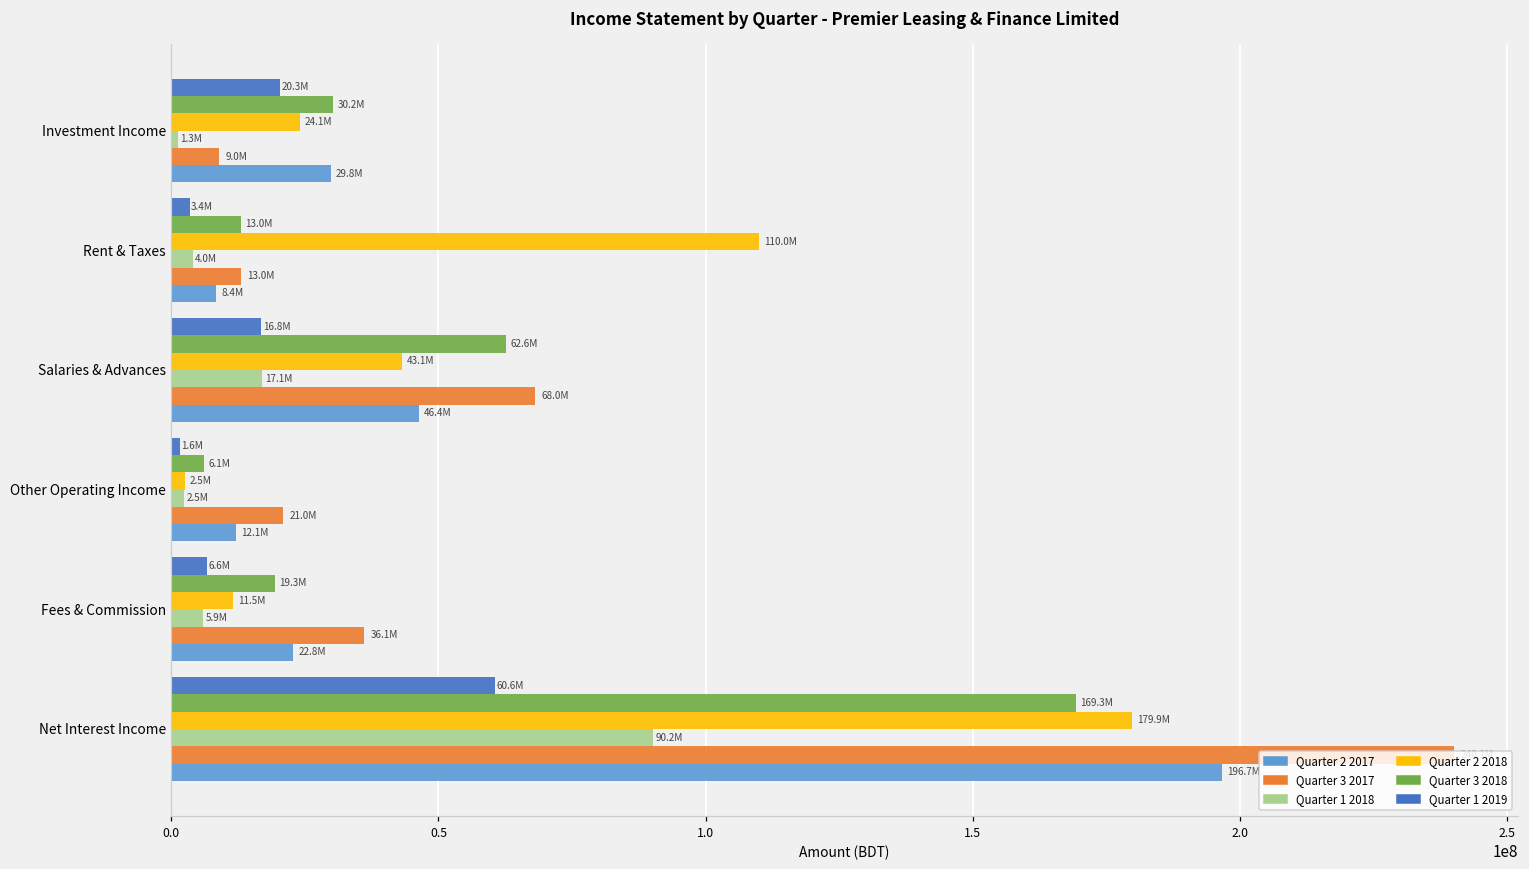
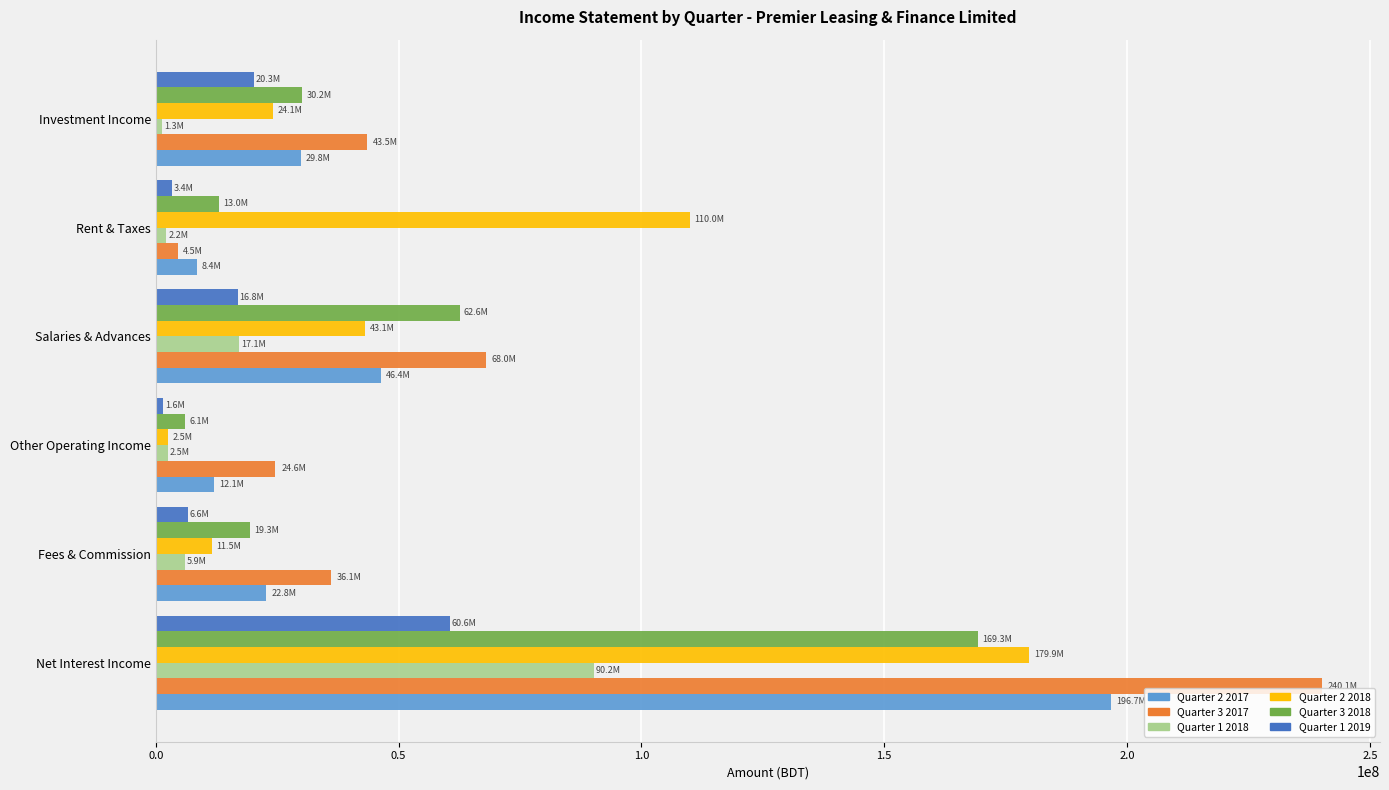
  {
    "Quarter 3 2017": {
-     "Investment Income": "9.0M",
-     "Rent & Taxes": "13.0M",
+     "Investment Income": "43.5M",
+     "Rent & Taxes": "4.5M",
      "Salaries & Advances": "68.0M",
-     "Other Operating Income": "21.0M",
+     "Other Operating Income": "24.6M",
      "Fees & Commission": "36.1M"
    },
    "Quarter 1 2018": {
      "Investment Income": "1.3M",
-     "Rent & Taxes": "4.0M",
+     "Rent & Taxes": "2.2M",
      "Salaries & Advances": "17.1M",
      "Other Operating Income": "2.5M",
      "Fees & Commission": "5.9M",
      "Net Interest Income": "90.2M"
    },
    "Quarter 2 2018": {
      "Investment Income": "24.1M",
      "Rent & Taxes": "110.0M",
      "Salaries & Advances": "43.1M",
      "Other Operating Income": "2.5M",
      "Fees & Commission": "11.5M",
      "Net Interest Income": "179.9M"
    },
    "Quarter 3 2018": {
      "Investment Income": "30.2M",
      "Rent & Taxes": "13.0M",
      "Salaries & Advances": "62.6M",
      "Other Operating Income": "6.1M",
      "Fees & Commission": "19.3M",
      "Net Interest Income": "169.3M"
    }
  }
